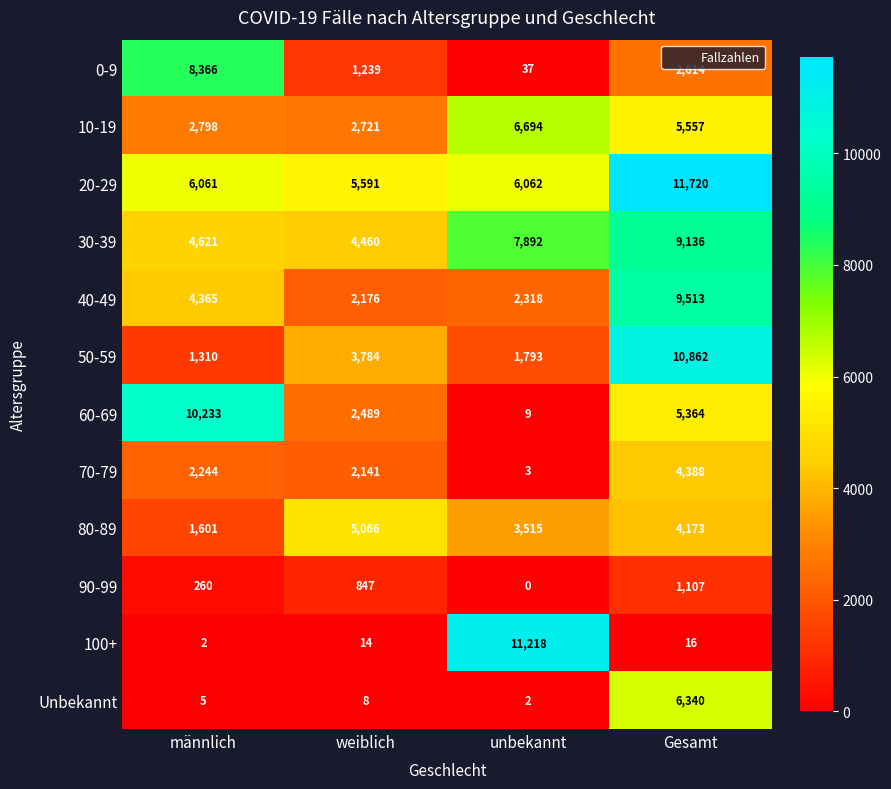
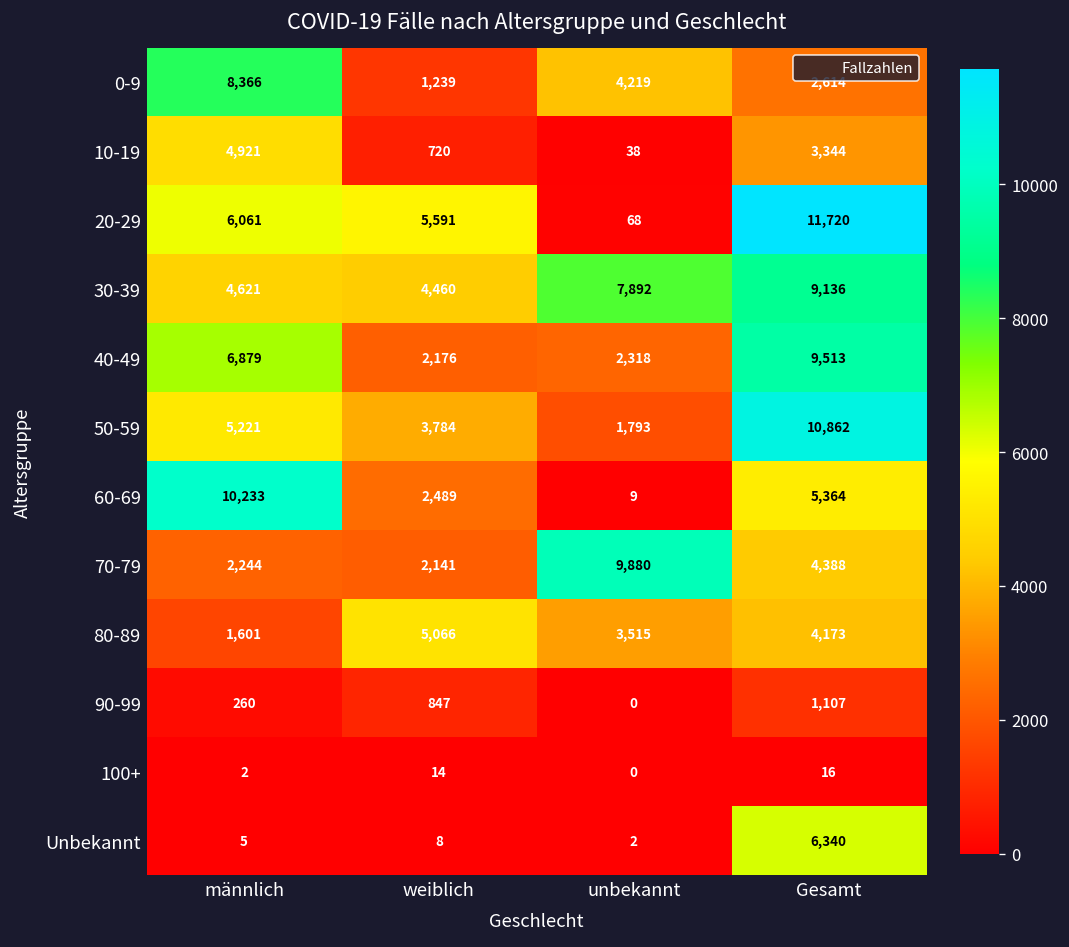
  {
    "0-9": {
      "männlich": "8,366",
      "weiblich": "1,239",
-     "unbekannt": "37"
+     "unbekannt": "4,219"
    },
    "10-19": {
-     "männlich": "2,798",
-     "weiblich": "2,721",
-     "unbekannt": "6,694",
-     "Gesamt": "5,557"
+     "männlich": "4,921",
+     "weiblich": "720",
+     "unbekannt": "38",
+     "Gesamt": "3,344"
    },
    "20-29": {
      "männlich": "6,061",
      "weiblich": "5,591",
-     "unbekannt": "6,062",
+     "unbekannt": "68",
      "Gesamt": "11,720"
    },
    "30-39": {
      "männlich": "4,621",
      "weiblich": "4,460",
      "unbekannt": "7,892",
      "Gesamt": "9,136"
    },
    "40-49": {
-     "männlich": "4,365",
+     "männlich": "6,879",
      "weiblich": "2,176",
      "unbekannt": "2,318",
      "Gesamt": "9,513"
    },
    "50-59": {
-     "männlich": "1,310",
+     "männlich": "5,221",
      "weiblich": "3,784",
      "unbekannt": "1,793",
      "Gesamt": "10,862"
    },
    "60-69": {
      "männlich": "10,233",
      "weiblich": "2,489",
      "unbekannt": "9",
      "Gesamt": "5,364"
    },
    "70-79": {
      "männlich": "2,244",
      "weiblich": "2,141",
-     "unbekannt": "3",
+     "unbekannt": "9,880",
      "Gesamt": "4,388"
    },
    "80-89": {
      "männlich": "1,601",
      "weiblich": "5,066",
      "unbekannt": "3,515",
      "Gesamt": "4,173"
    },
    "90-99": {
      "männlich": "260",
      "weiblich": "847",
      "unbekannt": "0",
      "Gesamt": "1,107"
    },
    "100+": {
      "männlich": "2",
      "weiblich": "14",
-     "unbekannt": "11,218",
+     "unbekannt": "0",
      "Gesamt": "16"
    },
    "Unbekannt": {
      "männlich": "5",
      "weiblich": "8",
      "unbekannt": "2",
      "Gesamt": "6,340"
    }
  }
